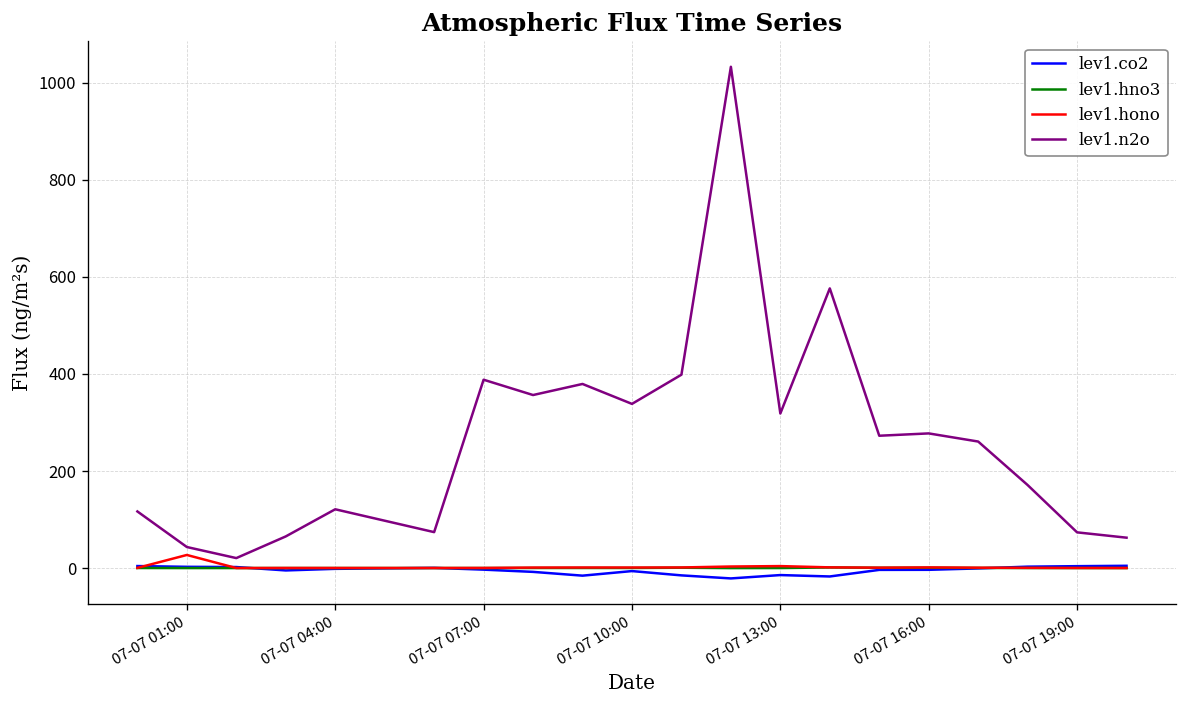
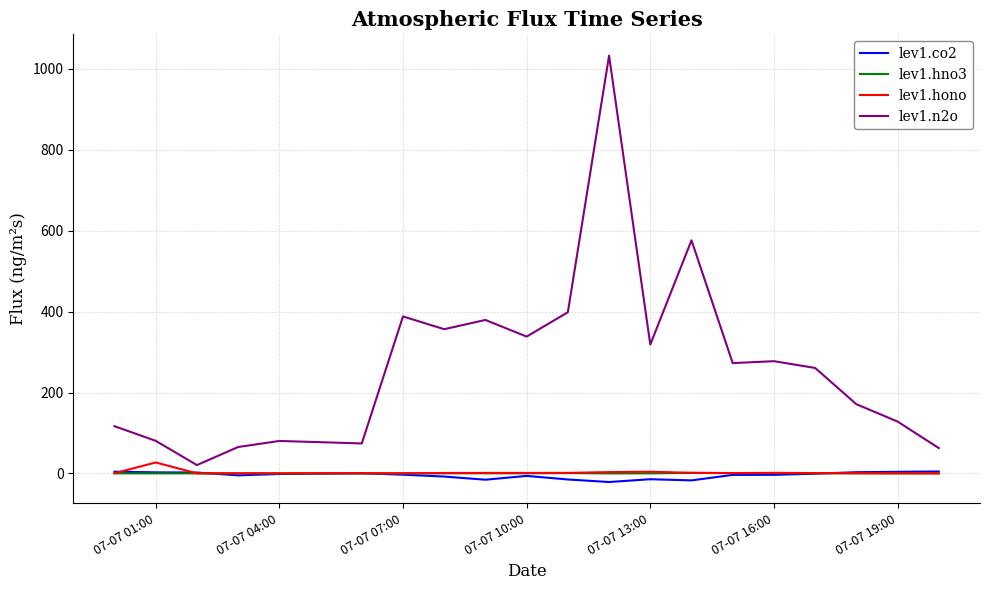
  {
    "lev1.co2": {
      "07-07 10:00": -10,
      "07-07 13:00": -10
    },
    "lev1.hono": {
      "07-07 01:00": 30
    },
    "lev1.n2o": {
-     "07-07 01:00": 40,
-     "07-07 04:00": 120,
+     "07-07 01:00": 80,
+     "07-07 04:00": 80,
      "07-07 07:00": 390,
      "07-07 10:00": 340,
      "07-07 13:00": 320,
      "07-07 16:00": 280,
-     "07-07 19:00": 70
+     "07-07 19:00": 130
    }
  }
